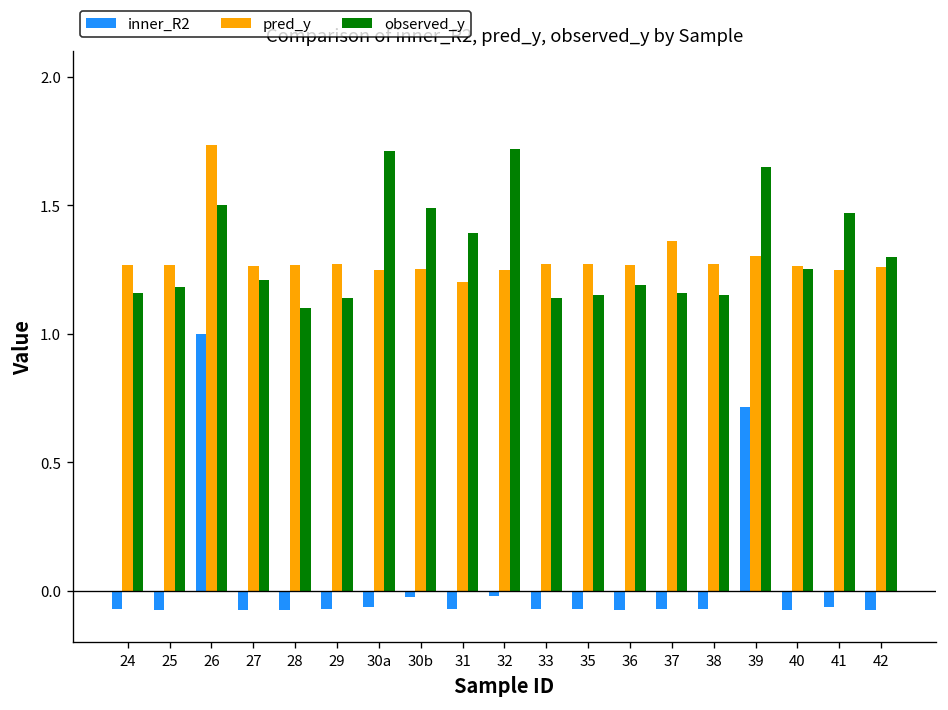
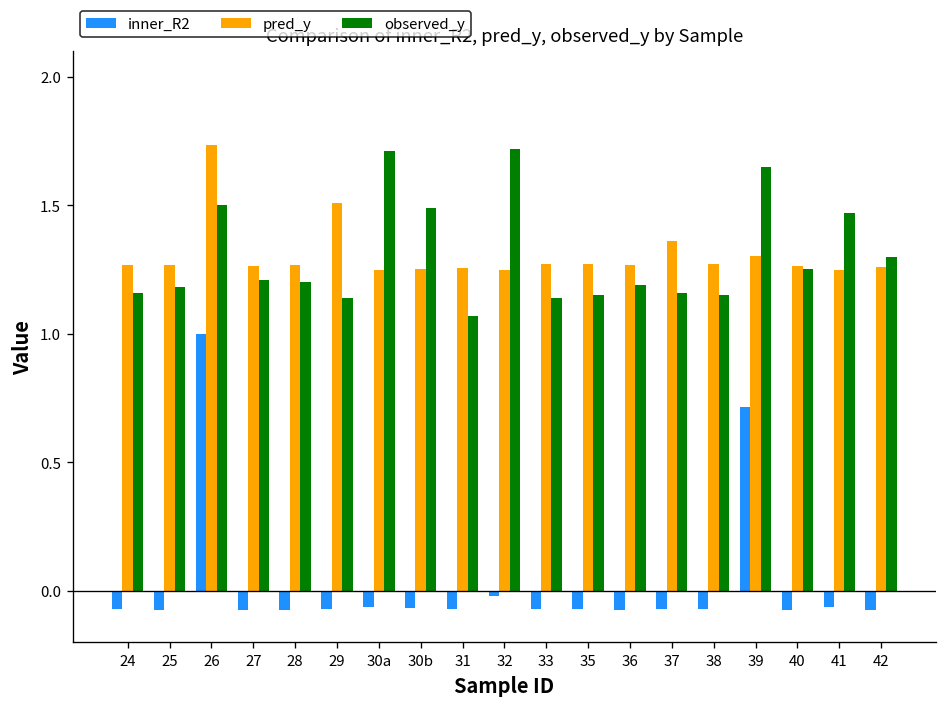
  {
    "inner_R2": {
      "24": -0.07,
      "25": -0.07,
      "26": 1.00,
      "27": -0.07,
      "28": -0.07,
      "29": -0.07,
      "30a": -0.06,
-     "30b": -0.02,
+     "30b": -0.07,
      "31": -0.07,
      "32": -0.02,
      "33": -0.07,
      "35": -0.07,
      "36": -0.07,
      "37": -0.07,
      "38": -0.07,
      "39": 0.72,
      "40": -0.07,
      "41": -0.06,
      "42": -0.07
    },
    "pred_y": {
      "24": 1.27,
      "25": 1.27,
      "26": 1.73,
      "27": 1.27,
      "28": 1.27,
-     "29": 1.27,
+     "29": 1.51,
      "30a": 1.25,
      "30b": 1.25,
-     "31": 1.20,
+     "31": 1.26,
      "32": 1.25,
      "33": 1.27,
      "35": 1.27,
      "36": 1.27,
      "37": 1.36,
      "38": 1.27,
      "39": 1.30,
      "40": 1.26,
      "41": 1.25,
      "42": 1.26
    },
    "observed_y": {
      "24": 1.16,
      "25": 1.18,
      "26": 1.50,
      "27": 1.21,
-     "28": 1.1,
+     "28": 1.2,
      "29": 1.14,
      "30a": 1.71,
      "30b": 1.49,
-     "31": 1.39,
+     "31": 1.07,
      "32": 1.72,
      "33": 1.14,
      "35": 1.15,
      "36": 1.19,
      "37": 1.16,
      "38": 1.15,
      "39": 1.65,
      "40": 1.25,
      "41": 1.47,
      "42": 1.30
    }
  }
